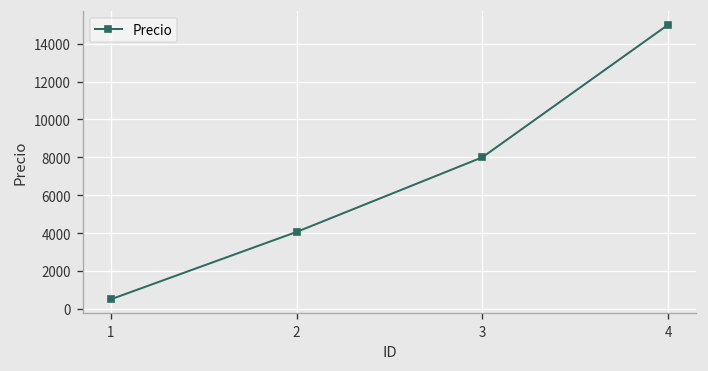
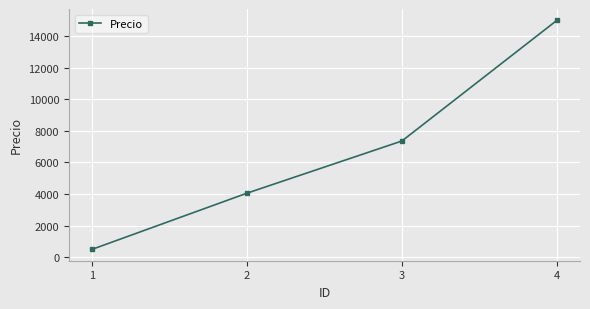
  {
    "1": 500,
    "2": 4100,
-   "3": 8000,
+   "3": 7400,
    "4": 15000
  }
